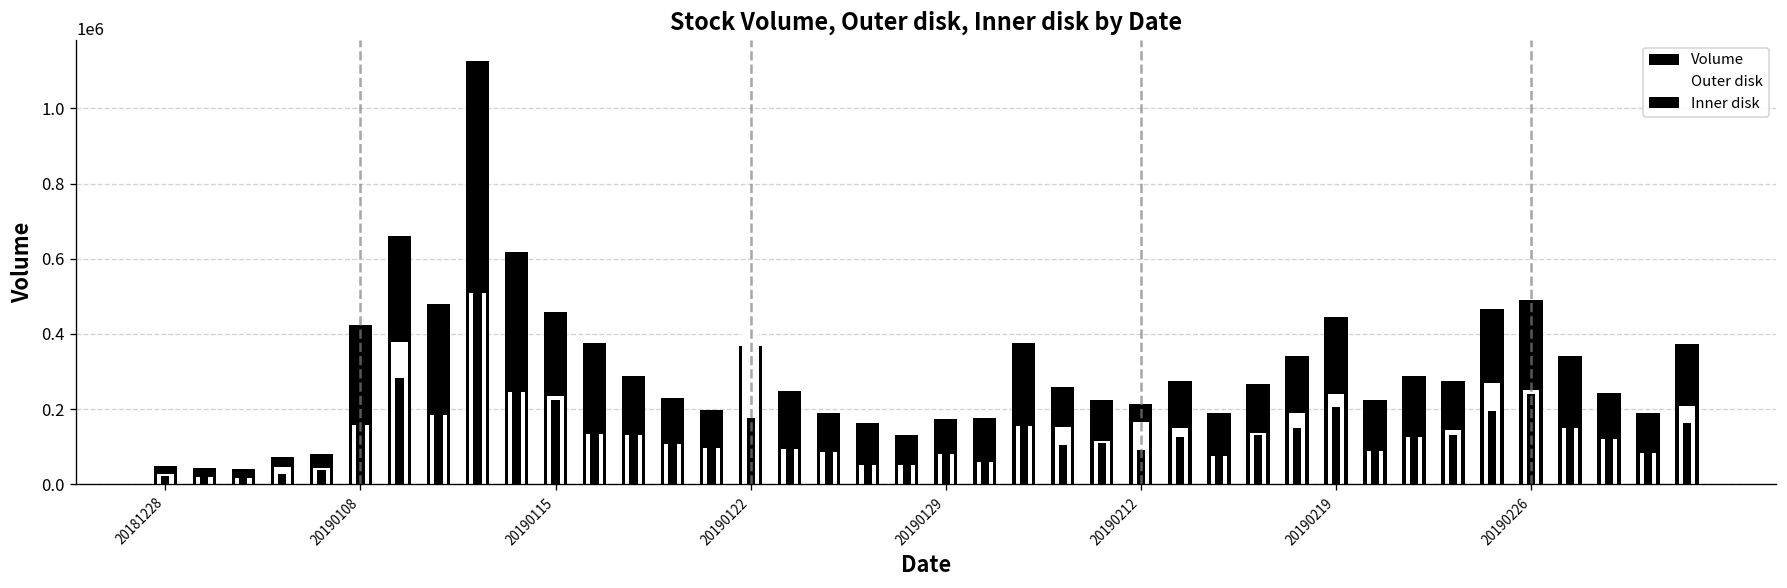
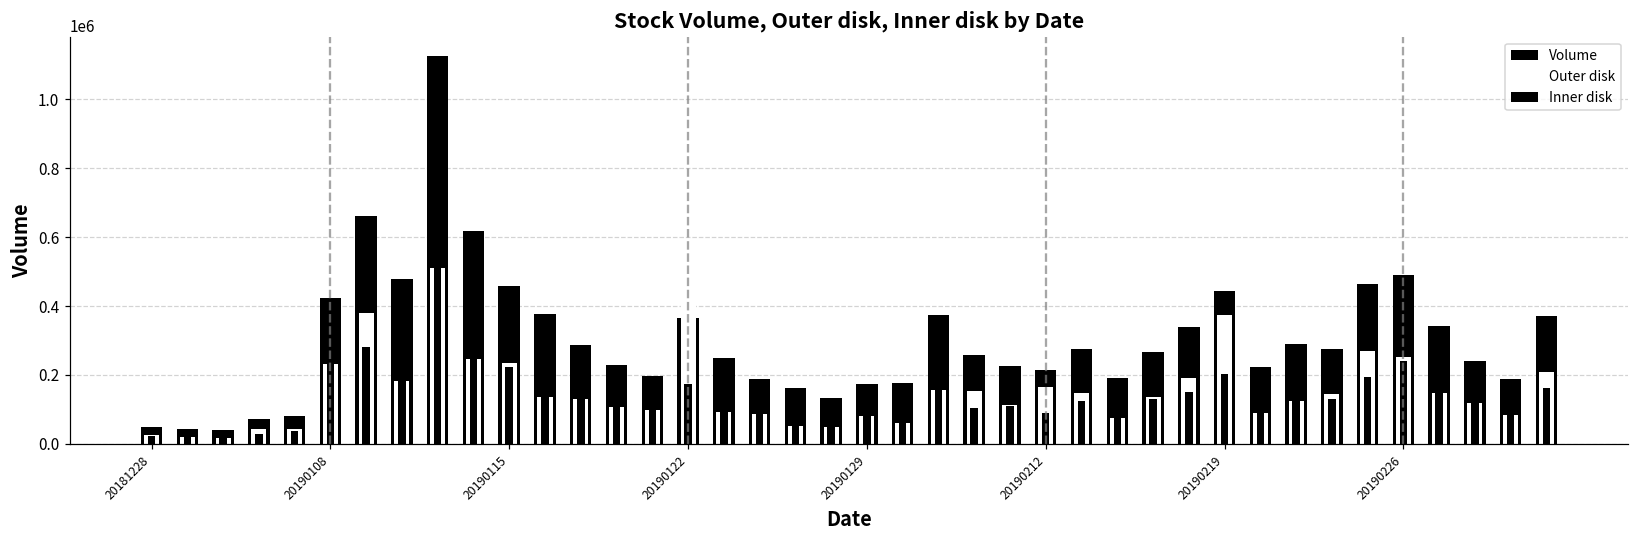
  {
    "Outer disk": {
-     "20190108": 160000,
+     "20190108": 230000,
      "20190122": 530000,
-     "20190219": 240000
+     "20190219": 370000
    }
  }
